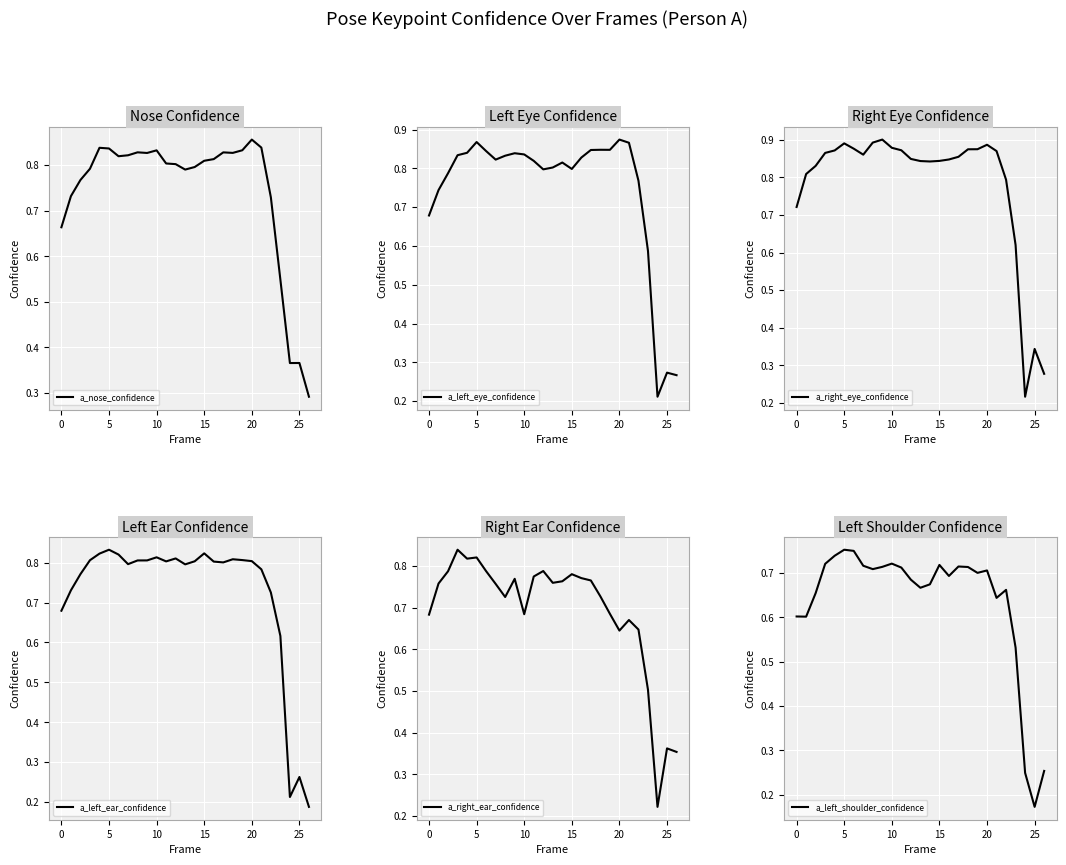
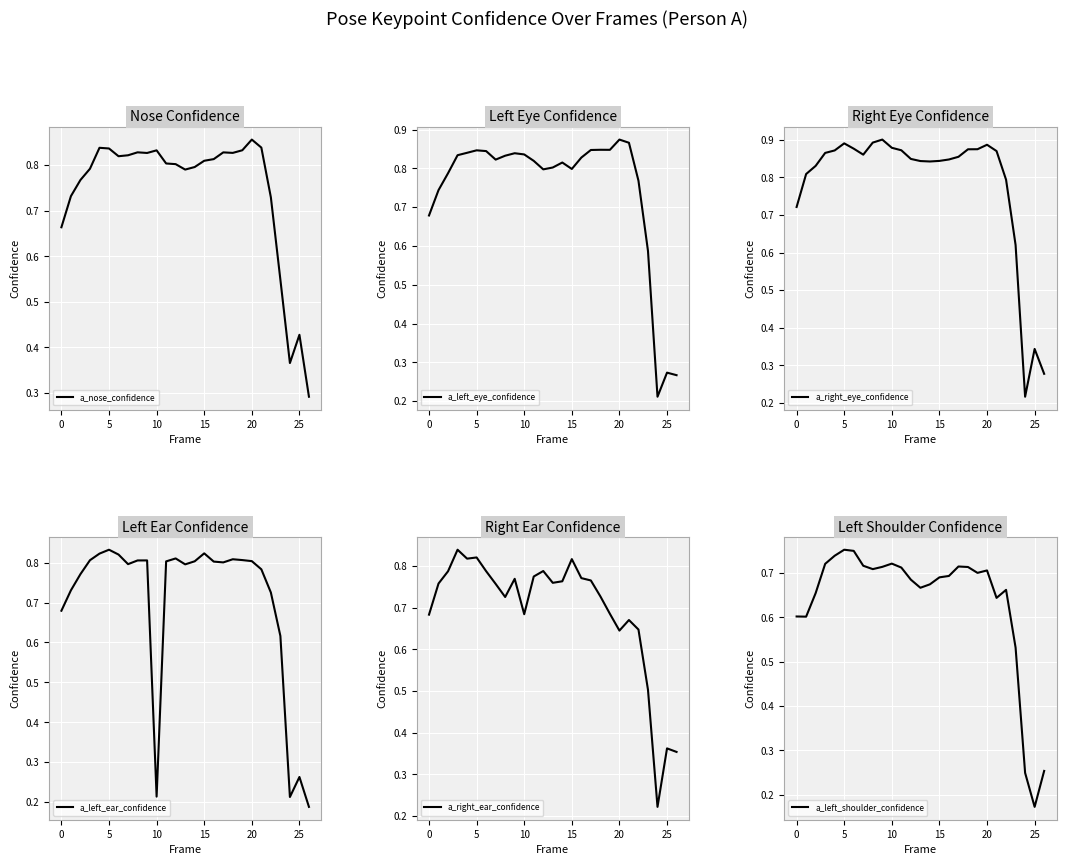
  {
    "Nose Confidence": {
      "0": 0.66,
      "5": 0.84,
      "10": 0.83,
      "15": 0.81,
      "20": 0.86,
-     "25": 0.37
+     "25": 0.43
    },
    "Left Eye Confidence": {
      "0": 0.68,
-     "5": 0.87,
+     "5": 0.85,
      "10": 0.84,
      "15": 0.80,
      "20": 0.87,
      "25": 0.27
    },
    "Right Eye Confidence": {
      "0": 0.72,
      "5": 0.89,
      "10": 0.88,
      "15": 0.84,
      "20": 0.89,
      "25": 0.34
    },
    "Left Ear Confidence": {
      "0": 0.68,
      "5": 0.83,
-     "10": 0.81,
+     "10": 0.21,
      "15": 0.82,
      "20": 0.80,
      "25": 0.26
    },
    "Right Ear Confidence": {
      "0": 0.68,
      "5": 0.82,
      "10": 0.68,
-     "15": 0.78,
+     "15": 0.82,
      "20": 0.64,
      "25": 0.36
    },
    "Left Shoulder Confidence": {
      "0": 0.60,
      "5": 0.75,
      "10": 0.72,
-     "15": 0.72,
+     "15": 0.69,
      "20": 0.71,
      "25": 0.17
    }
  }
